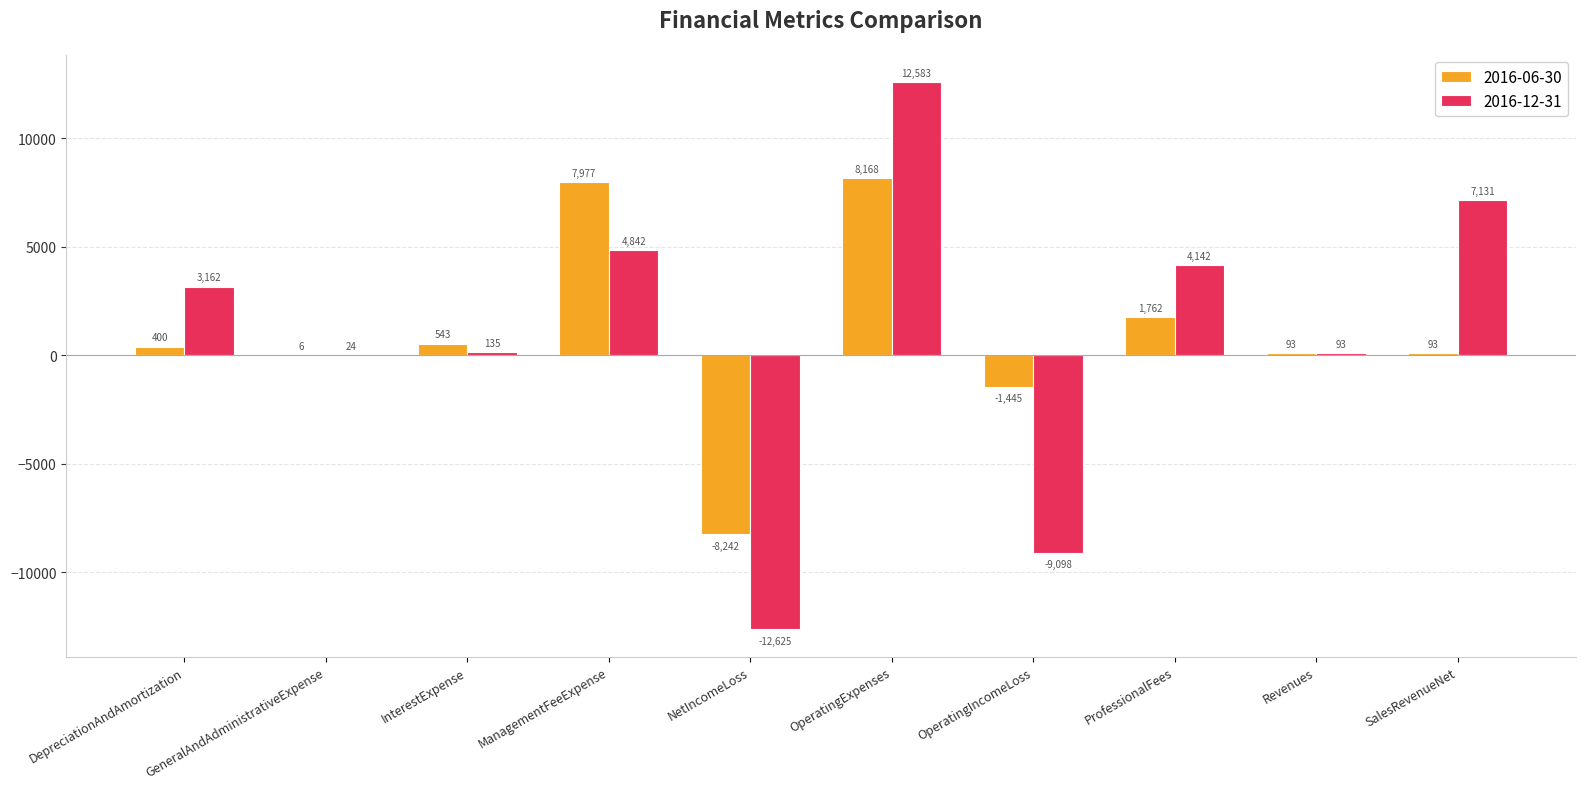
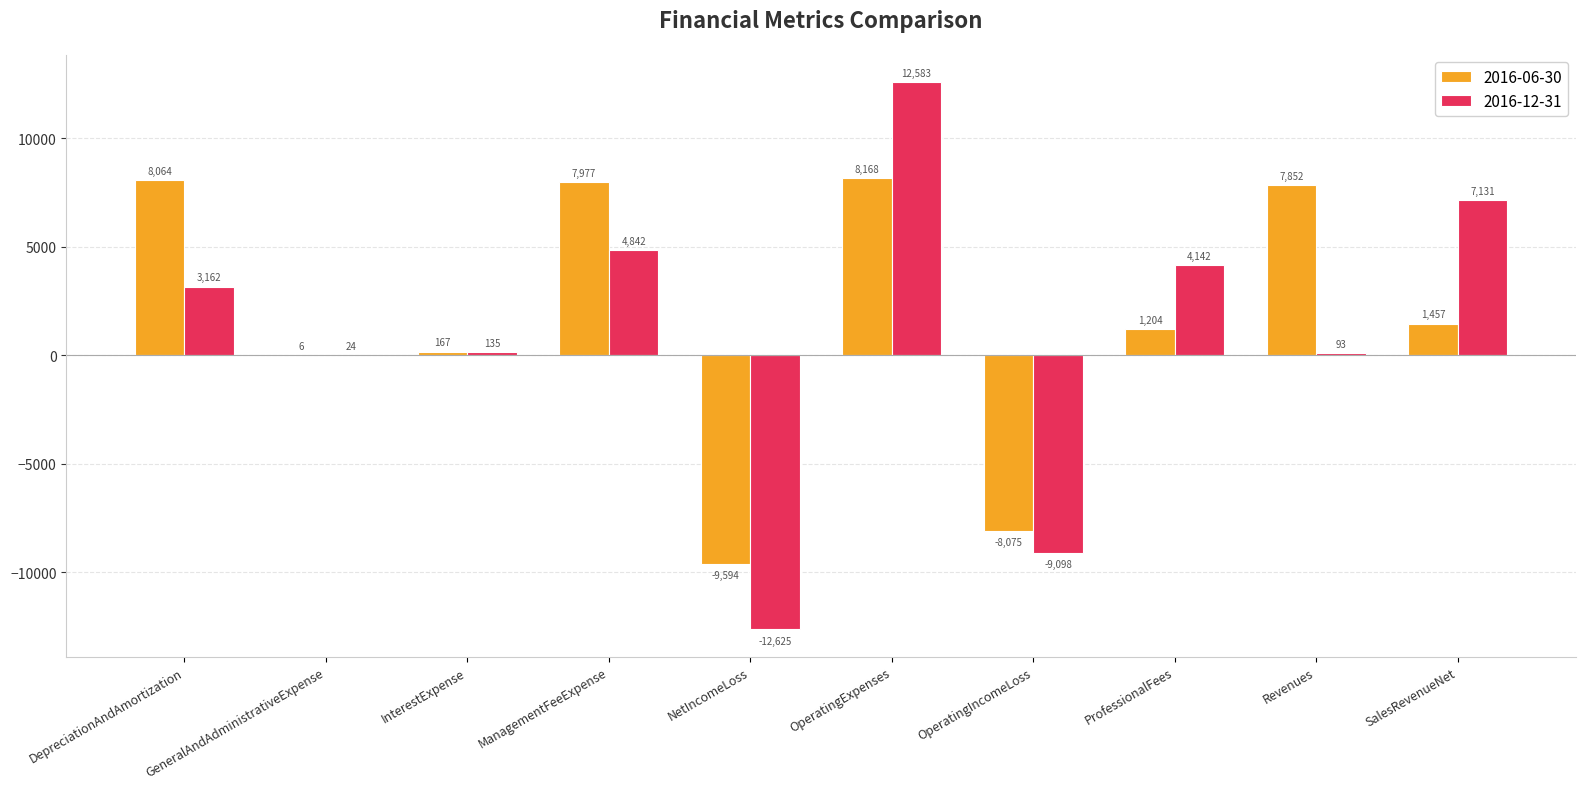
  {
    "2016-06-30": {
-     "DepreciationAndAmortization": "400",
+     "DepreciationAndAmortization": "8,064",
      "GeneralAndAdministrativeExpense": "6",
-     "InterestExpense": "543",
+     "InterestExpense": "167",
      "ManagementFeeExpense": "7,977",
-     "NetIncomeLoss": "-8,242",
+     "NetIncomeLoss": "-9,594",
      "OperatingExpenses": "8,168",
-     "OperatingIncomeLoss": "-1,445",
-     "ProfessionalFees": "1,762",
-     "Revenues": "93",
-     "SalesRevenueNet": "93"
+     "OperatingIncomeLoss": "-8,075",
+     "ProfessionalFees": "1,204",
+     "Revenues": "7,852",
+     "SalesRevenueNet": "1,457"
    },
    "2016-12-31": {
      "DepreciationAndAmortization": "3,162",
      "GeneralAndAdministrativeExpense": "24",
      "InterestExpense": "135",
      "ManagementFeeExpense": "4,842",
      "NetIncomeLoss": "-12,625",
      "OperatingExpenses": "12,583",
      "OperatingIncomeLoss": "-9,098",
      "ProfessionalFees": "4,142",
      "Revenues": "93",
      "SalesRevenueNet": "7,131"
    }
  }
